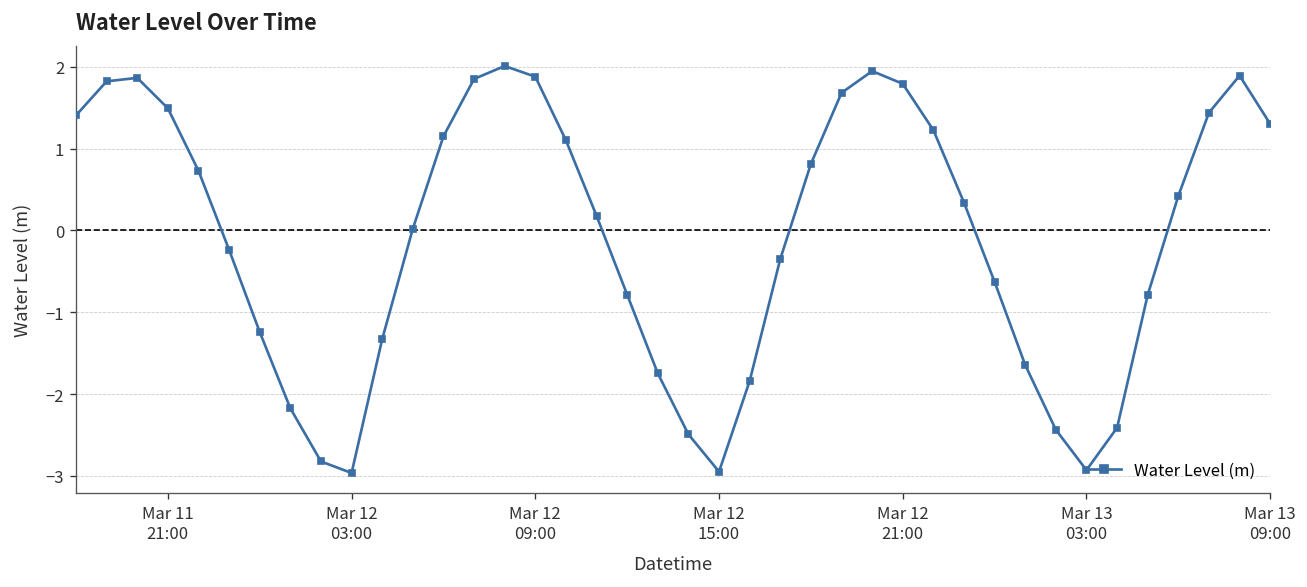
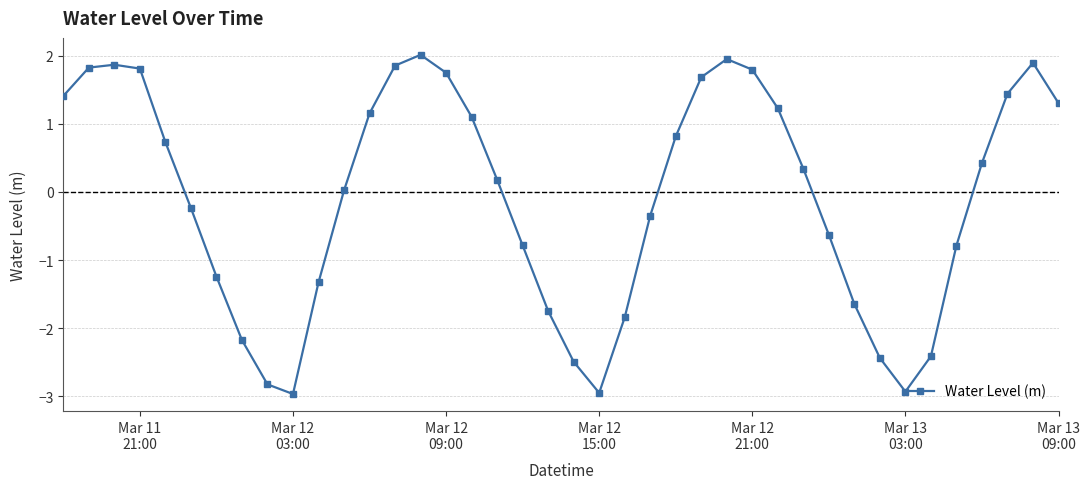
  {
-   "Mar 11 21:00": 1.5,
+   "Mar 11 21:00": 1.8,
    "Mar 12 03:00": -3.0,
-   "Mar 12 09:00": 1.9,
+   "Mar 12 09:00": 1.7,
    "Mar 12 15:00": -2.9,
    "Mar 12 21:00": 1.8,
    "Mar 13 03:00": -2.9,
    "Mar 13 09:00": 1.3
  }
